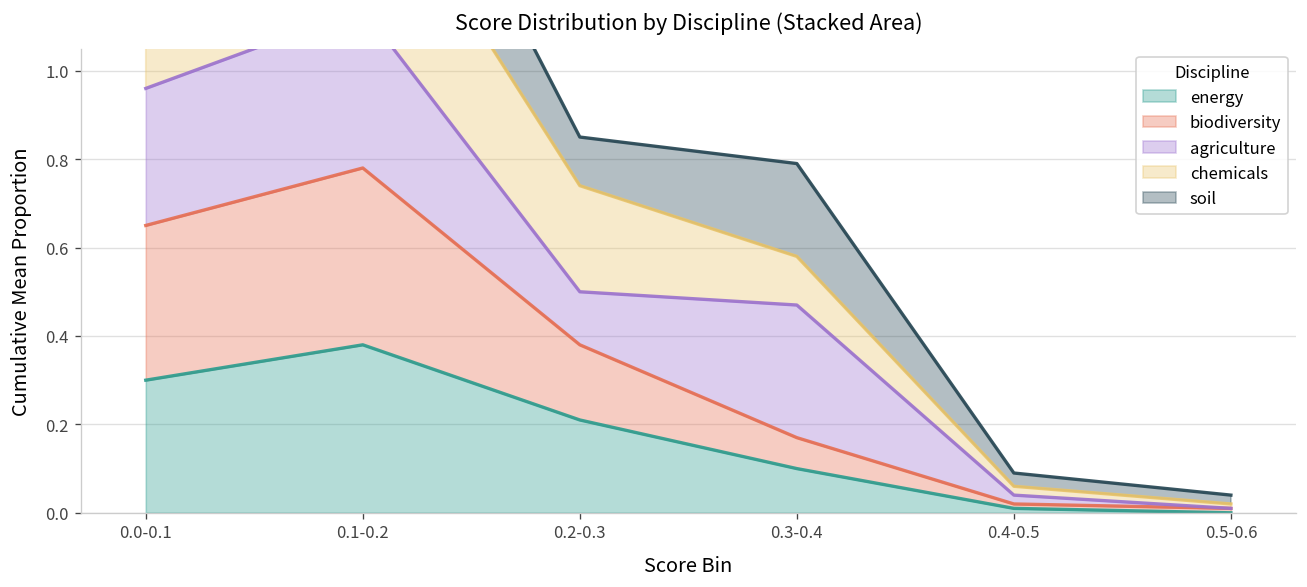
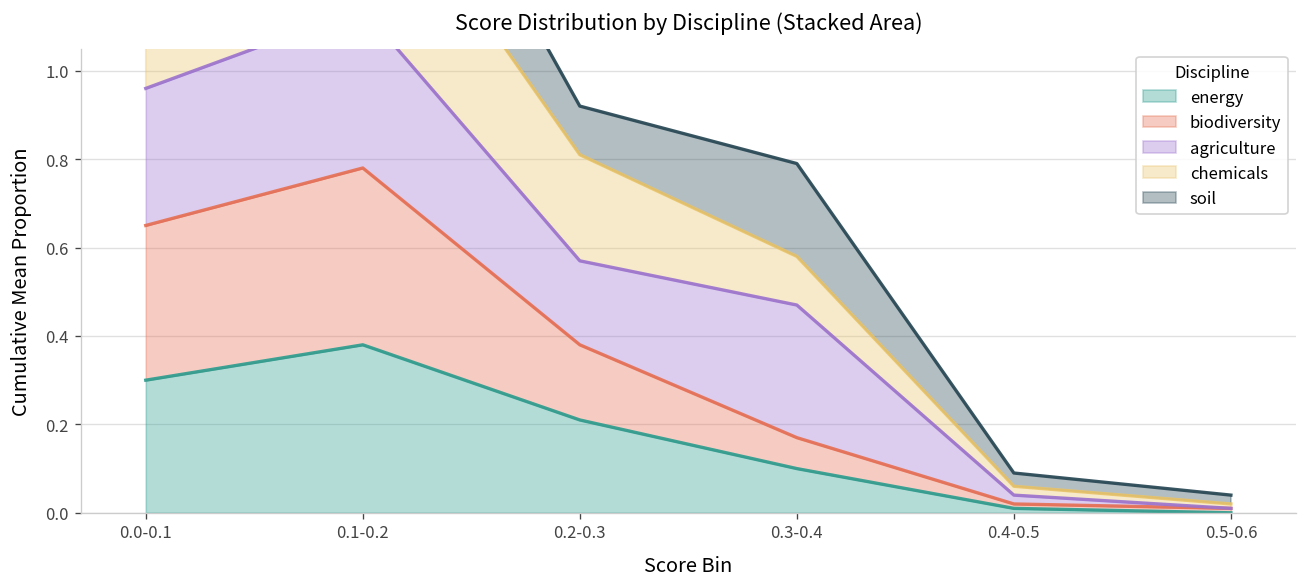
  {
    "agriculture": {
      "0.0-0.1": 0.31,
-     "0.2-0.3": 0.12,
+     "0.2-0.3": 0.19,
      "0.3-0.4": 0.30,
      "0.4-0.5": 0.02
    }
  }
